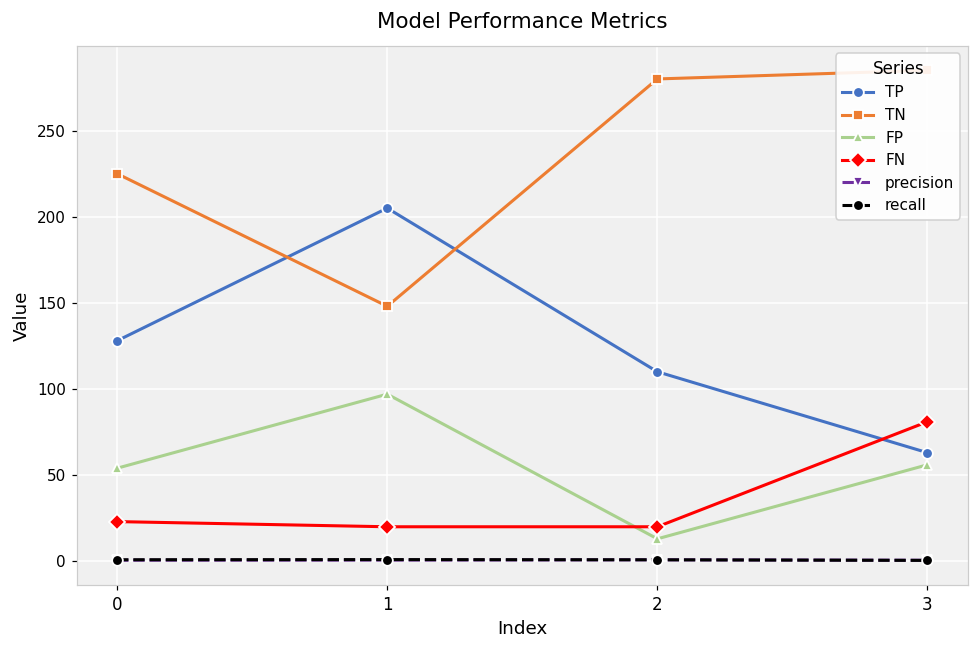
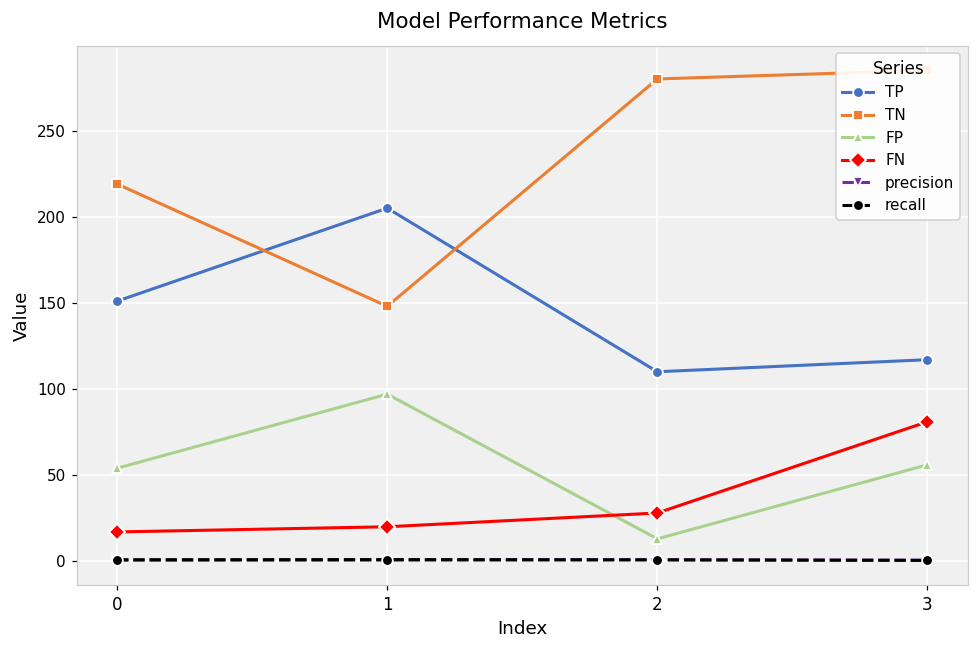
  {
    "TP": {
-     "0": 128,
+     "0": 151,
      "1": 205,
      "2": 110,
-     "3": 63
+     "3": 117
    },
    "TN": {
-     "0": 225,
+     "0": 219,
      "1": 148,
      "2": 280
    },
    "FP": {
      "0": 54,
      "1": 97,
      "2": 13,
      "3": 56
    },
    "FN": {
-     "0": 23,
+     "0": 17,
      "1": 20,
-     "2": 20,
+     "2": 28,
      "3": 81
    },
    "recall": {
      "0": 1,
      "1": 1,
      "2": 1
    }
  }
